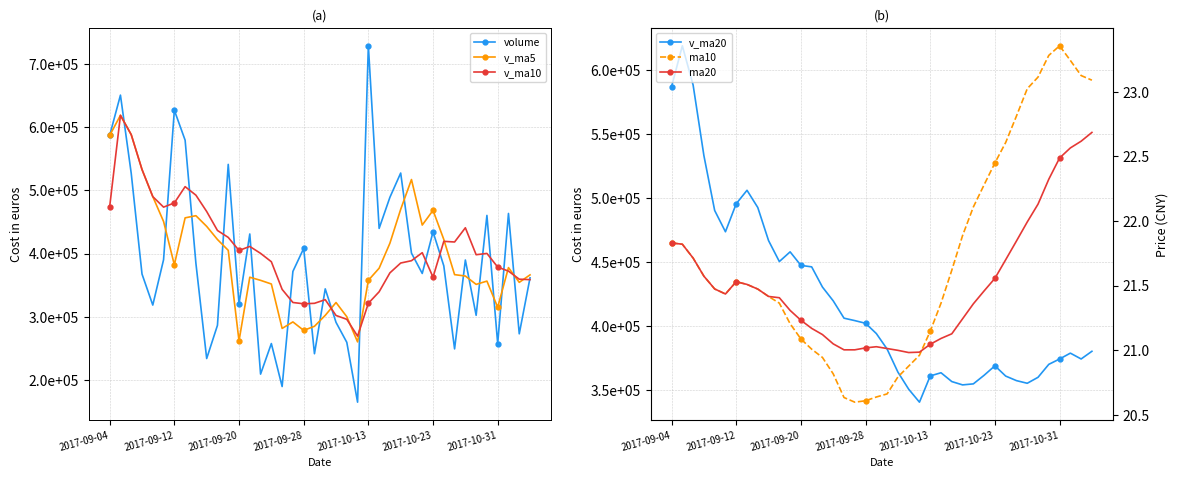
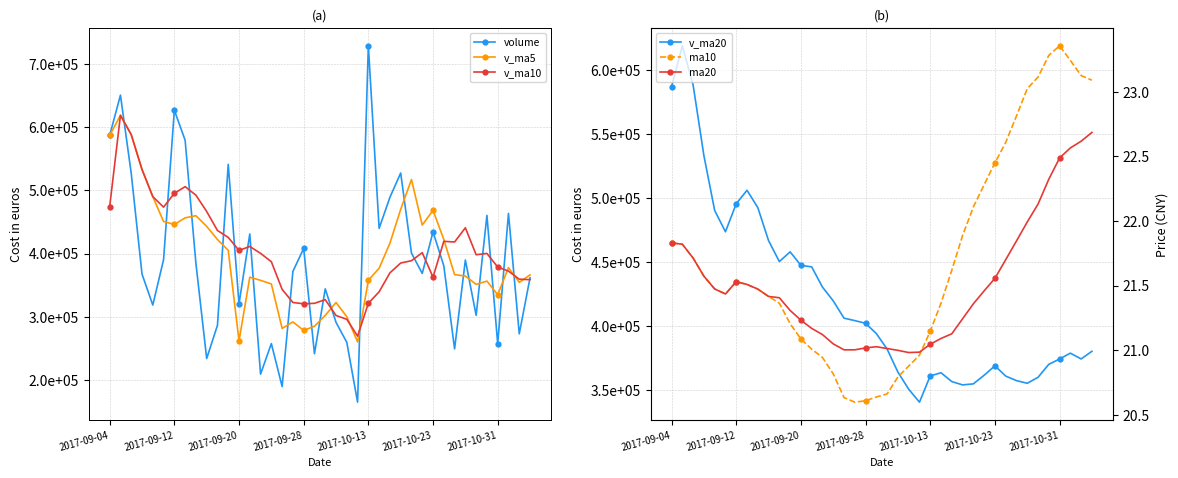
  {
    "(a)": {
      "volume": {
        "2017-09-12": 630000,
        "2017-09-20": 320000,
        "2017-09-28": 410000,
        "2017-10-13": 730000,
        "2017-10-23": 430000,
        "2017-10-31": 260000
      },
      "v_ma5": {
-       "2017-09-12": 380000,
+       "2017-09-12": 450000,
        "2017-09-20": 260000,
        "2017-09-28": 280000,
        "2017-10-13": 360000,
        "2017-10-23": 470000,
-       "2017-10-31": 310000
+       "2017-10-31": 330000
      },
      "v_ma10": {
        "2017-09-04": 470000,
-       "2017-09-12": 480000,
+       "2017-09-12": 500000,
        "2017-09-20": 400000,
        "2017-09-28": 320000,
        "2017-10-13": 320000,
        "2017-10-23": 360000,
        "2017-10-31": 380000
      }
    }
  }
